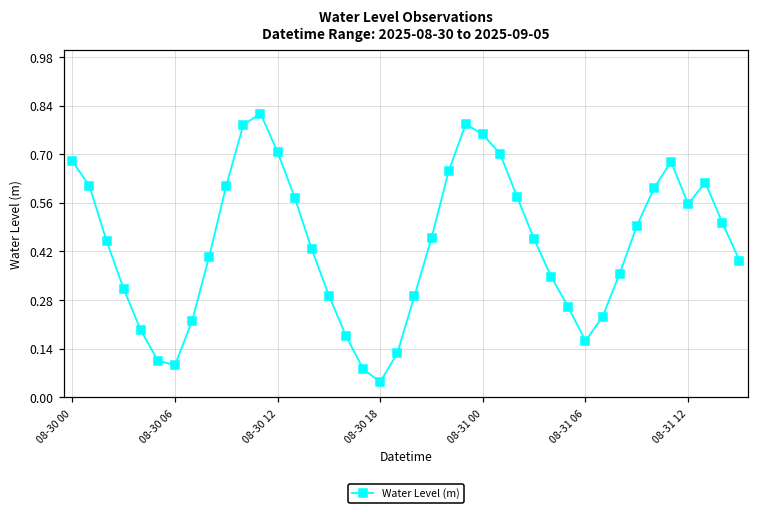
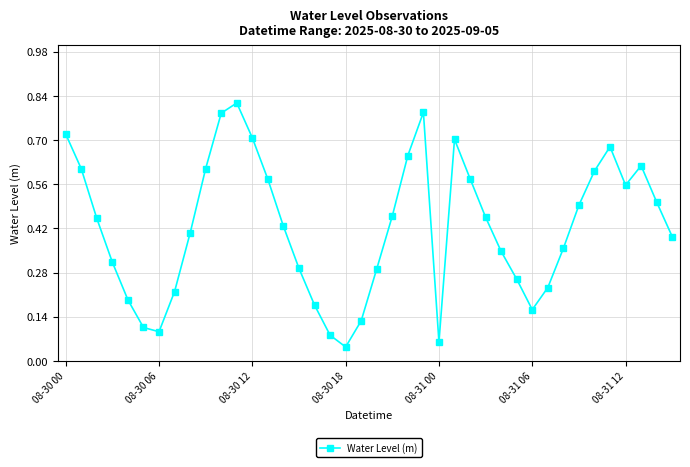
  {
-   "08-30 00": 0.68,
+   "08-30 00": 0.72,
    "08-30 06": 0.09,
    "08-30 12": 0.71,
    "08-30 18": 0.04,
-   "08-31 00": 0.76,
+   "08-31 00": 0.06,
    "08-31 06": 0.16,
    "08-31 12": 0.56
  }
